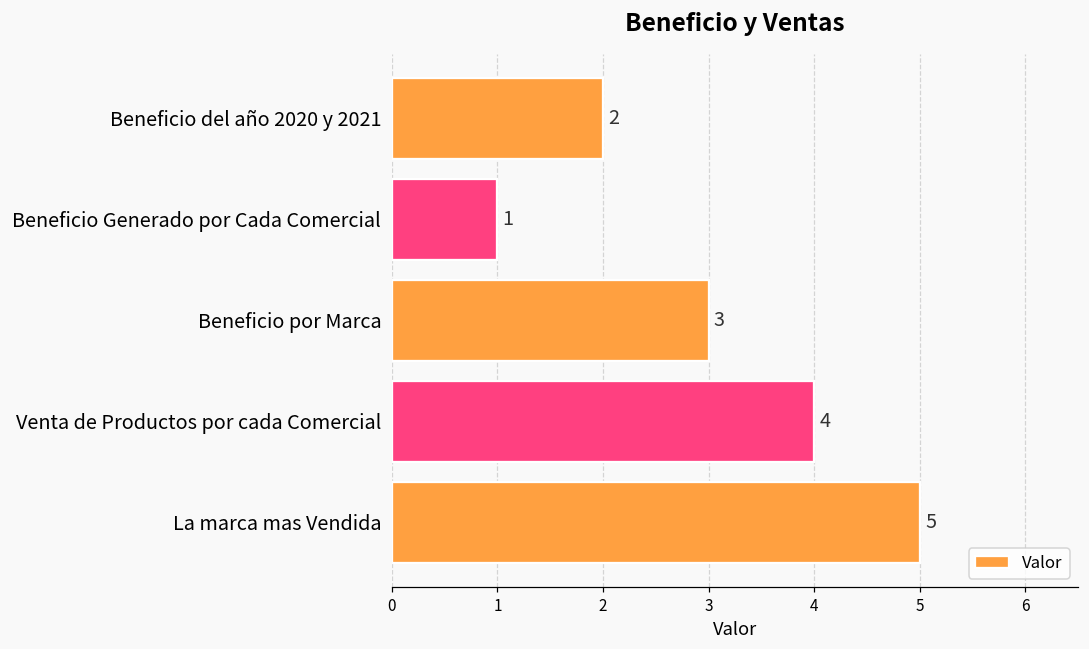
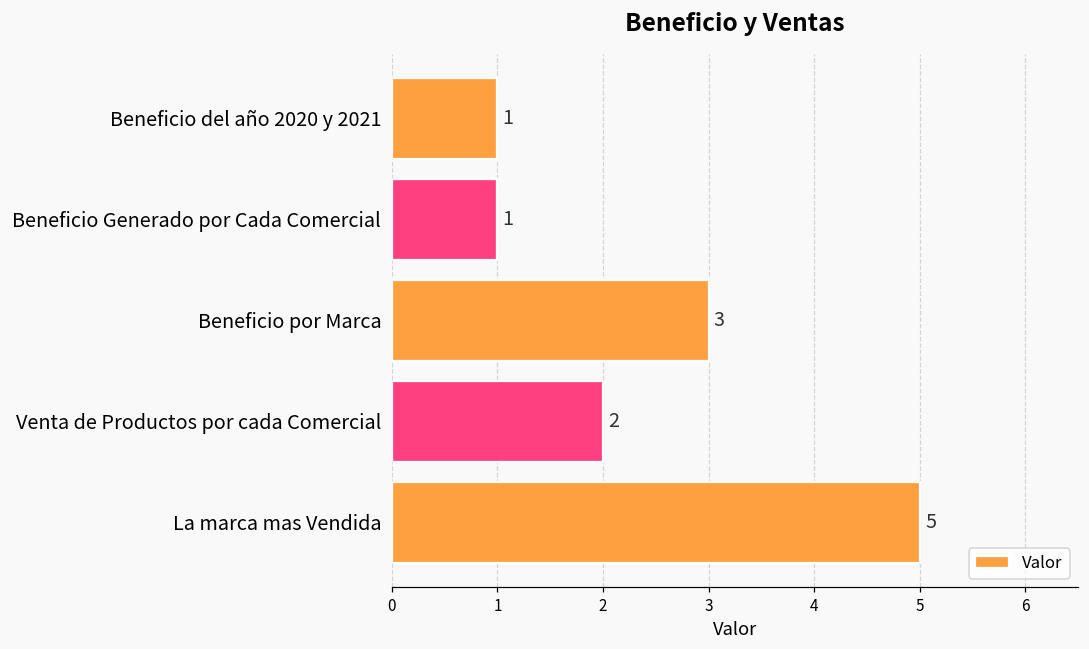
  {
-   "Beneficio del año 2020 y 2021": 2,
+   "Beneficio del año 2020 y 2021": 1,
    "Beneficio Generado por Cada Comercial": 1,
    "Beneficio por Marca": 3,
-   "Venta de Productos por cada Comercial": 4,
+   "Venta de Productos por cada Comercial": 2,
    "La marca mas Vendida": 5
  }
